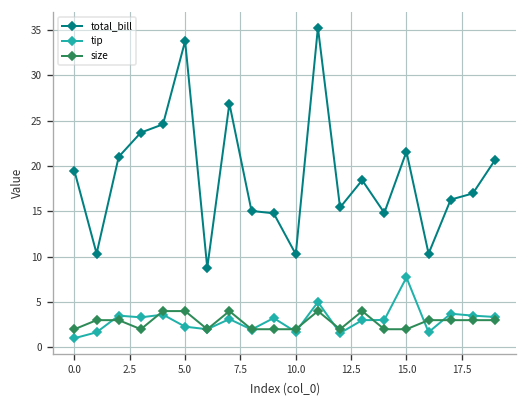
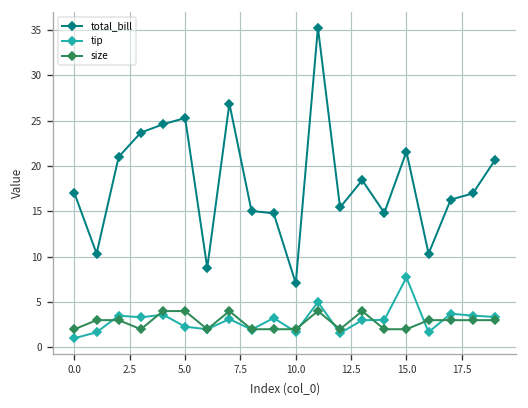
  {
    "total_bill": {
-     "0.0": 19,
-     "5.0": 34,
-     "10.0": 10,
+     "0.0": 17,
+     "5.0": 25,
+     "10.0": 7,
      "15.0": 22
    },
    "tip": {
      "0.0": 1,
      "5.0": 2,
      "15.0": 8
    },
    "size": {
      "0.0": 2,
      "5.0": 4,
      "15.0": 2
    }
  }
